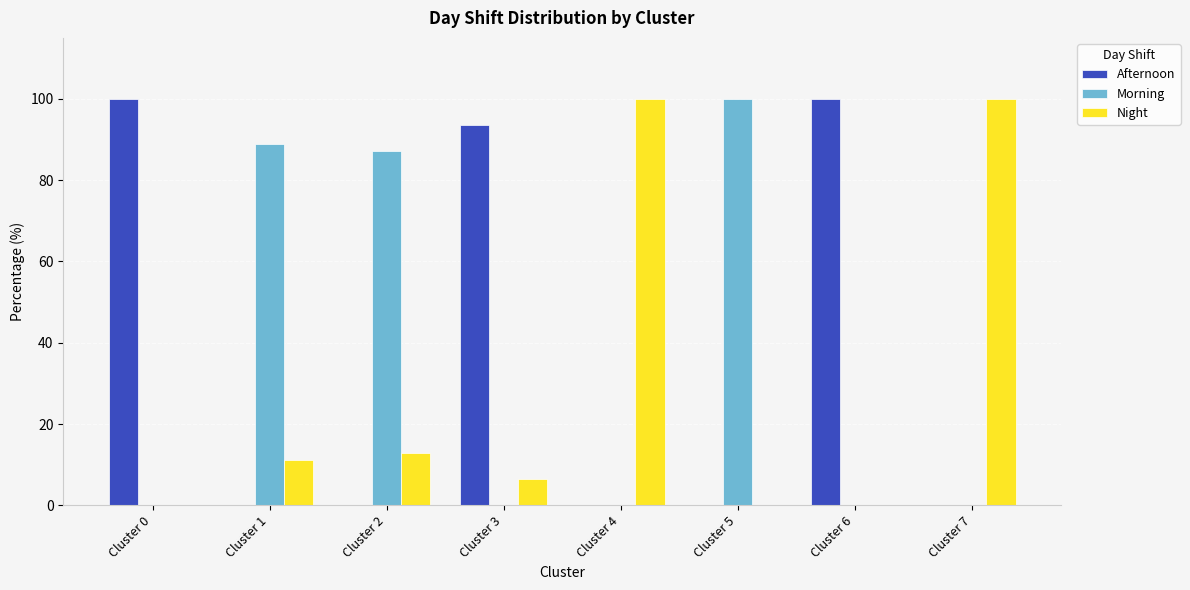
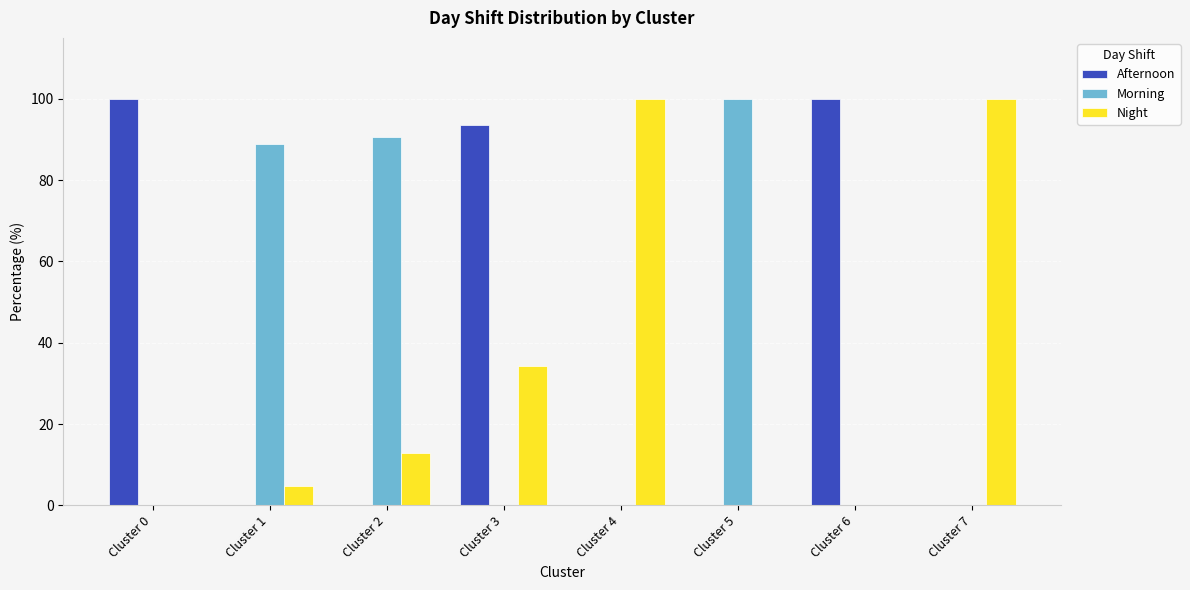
  {
    "Afternoon": {
      "Cluster 0": 100,
      "Cluster 1": 0,
      "Cluster 2": 0,
      "Cluster 3": 94,
      "Cluster 4": 0,
      "Cluster 5": 0,
      "Cluster 6": 100,
      "Cluster 7": 0
    },
    "Morning": {
      "Cluster 0": 0,
      "Cluster 1": 89,
-     "Cluster 2": 87,
+     "Cluster 2": 91,
      "Cluster 3": 0,
      "Cluster 4": 0,
      "Cluster 5": 100,
      "Cluster 6": 0,
      "Cluster 7": 0
    },
    "Night": {
      "Cluster 0": 0,
-     "Cluster 1": 11,
+     "Cluster 1": 5,
      "Cluster 2": 13,
-     "Cluster 3": 6,
+     "Cluster 3": 34,
      "Cluster 4": 100,
      "Cluster 5": 0,
      "Cluster 6": 0,
      "Cluster 7": 100
    }
  }
